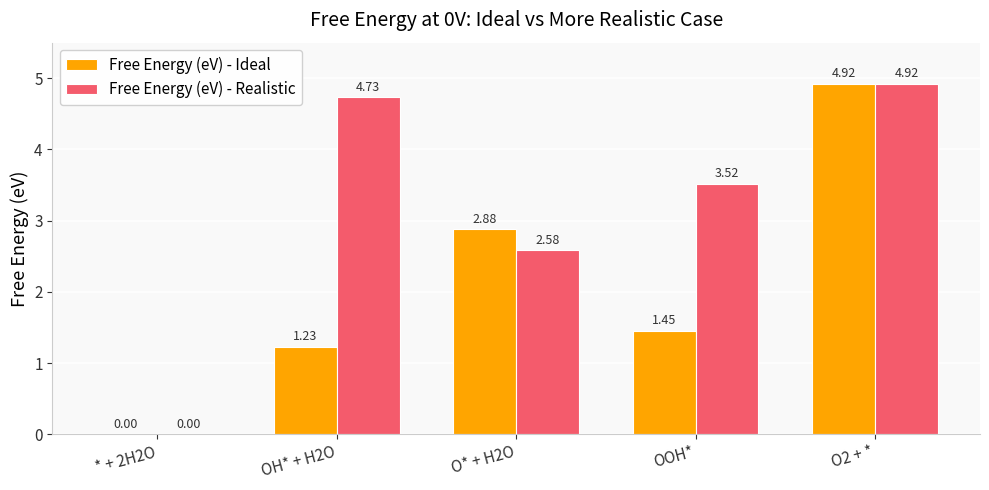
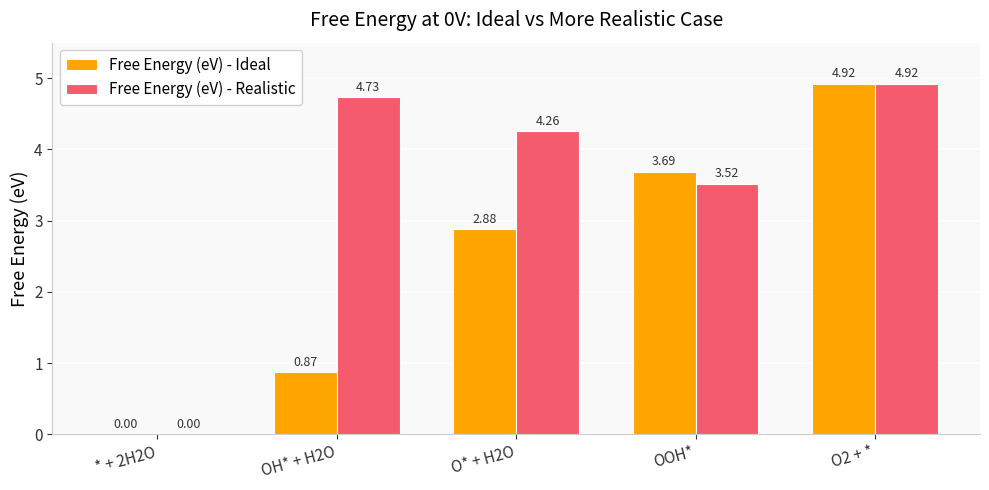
  {
    "Free Energy (eV) - Ideal": {
      "* + 2H2O": 0.00,
-     "OH* + H2O": 1.23,
+     "OH* + H2O": 0.87,
      "O* + H2O": 2.88,
-     "OOH*": 1.45,
+     "OOH*": 3.69,
      "O2 + *": 4.92
    },
    "Free Energy (eV) - Realistic": {
      "* + 2H2O": 0.00,
      "OH* + H2O": 4.73,
-     "O* + H2O": 2.58,
+     "O* + H2O": 4.26,
      "OOH*": 3.52,
      "O2 + *": 4.92
    }
  }
